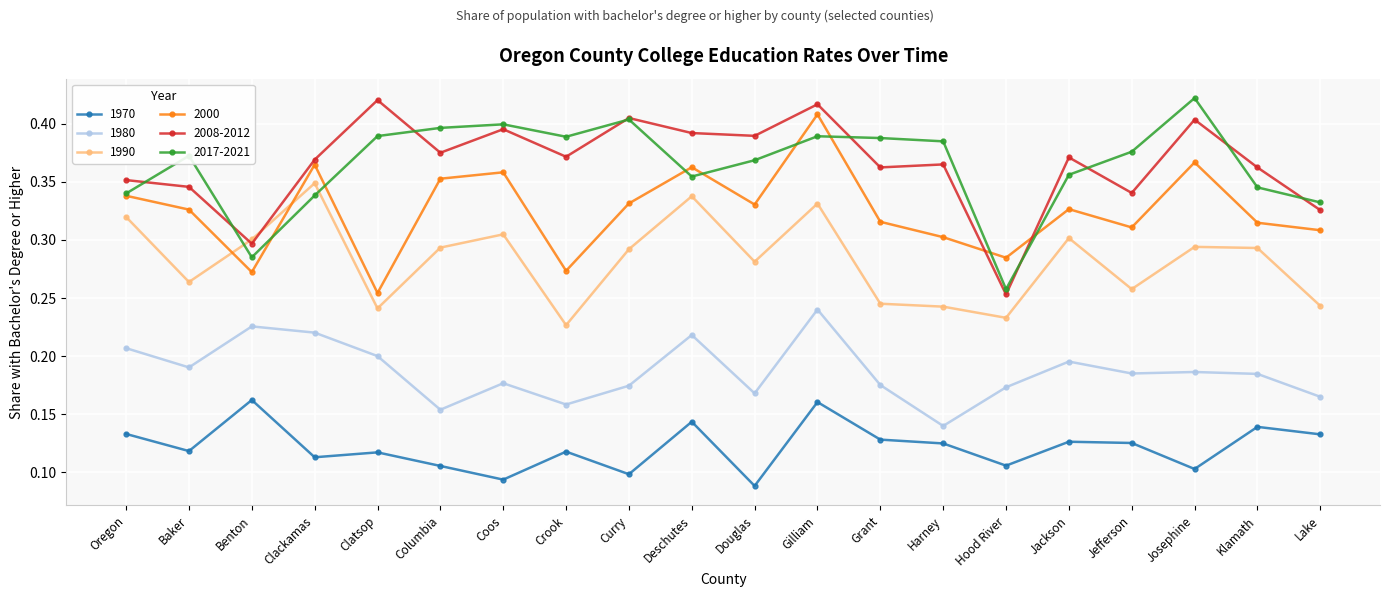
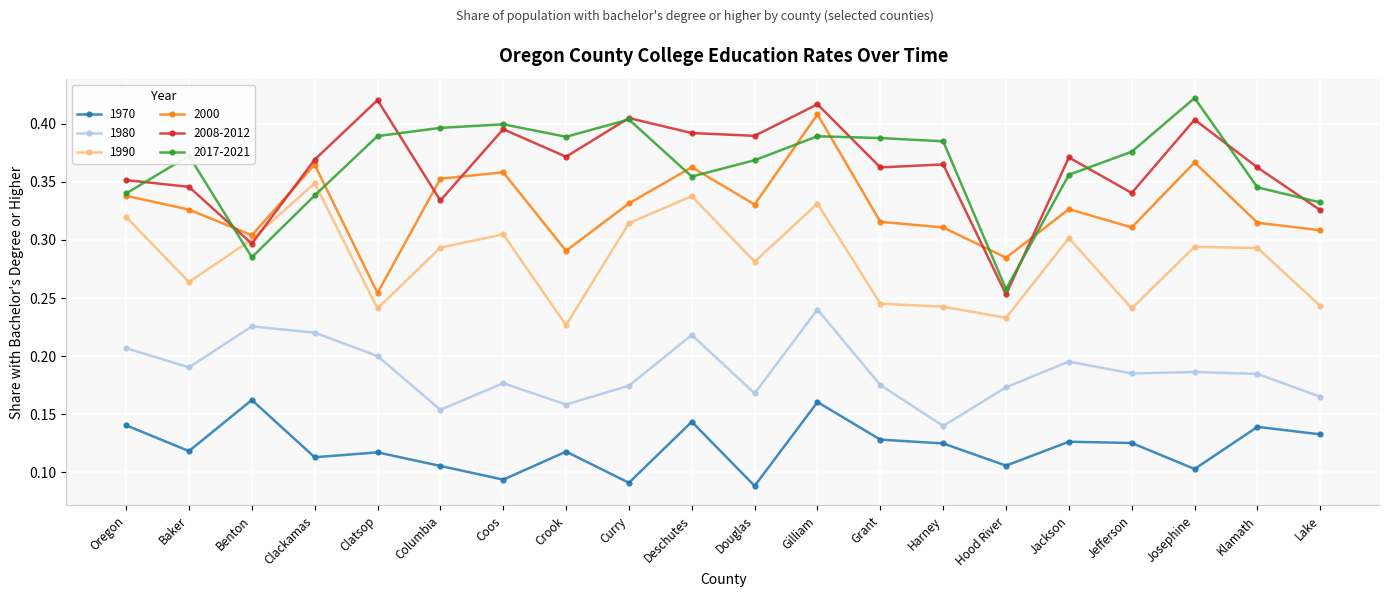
  {
    "1970": {
-     "Oregon": 0.133,
+     "Oregon": 0.140,
      "Baker": 0.118,
      "Benton": 0.162,
      "Clackamas": 0.113,
      "Clatsop": 0.117,
      "Columbia": 0.105,
      "Coos": 0.093,
      "Crook": 0.118,
-     "Curry": 0.098,
+     "Curry": 0.091,
      "Deschutes": 0.143,
      "Douglas": 0.088,
      "Gilliam": 0.160,
      "Grant": 0.128,
      "Harney": 0.125,
      "Hood River": 0.105,
      "Jackson": 0.126,
      "Jefferson": 0.125,
      "Josephine": 0.103,
      "Klamath": 0.139,
      "Lake": 0.132
    },
    "1980": {
      "Oregon": 0.207,
      "Baker": 0.190,
      "Benton": 0.225,
      "Clackamas": 0.220,
      "Clatsop": 0.200,
      "Columbia": 0.154,
      "Coos": 0.176,
      "Crook": 0.158,
      "Curry": 0.174,
      "Deschutes": 0.218,
      "Douglas": 0.168,
      "Gilliam": 0.240,
      "Grant": 0.175,
      "Harney": 0.140,
      "Hood River": 0.173,
      "Jackson": 0.195,
      "Jefferson": 0.185,
      "Josephine": 0.186,
      "Klamath": 0.184,
      "Lake": 0.165
    },
    "1990": {
      "Oregon": 0.320,
      "Baker": 0.264,
      "Benton": 0.300,
      "Clackamas": 0.349,
      "Clatsop": 0.241,
      "Columbia": 0.293,
      "Coos": 0.305,
      "Crook": 0.226,
-     "Curry": 0.292,
+     "Curry": 0.314,
      "Deschutes": 0.337,
      "Douglas": 0.281,
      "Gilliam": 0.331,
      "Grant": 0.245,
      "Harney": 0.242,
      "Hood River": 0.233,
      "Jackson": 0.301,
-     "Jefferson": 0.257,
+     "Jefferson": 0.241,
      "Josephine": 0.294,
      "Klamath": 0.293,
      "Lake": 0.243
    },
    "2000": {
      "Baker": 0.326,
-     "Benton": 0.272,
+     "Benton": 0.304,
      "Clackamas": 0.365,
      "Clatsop": 0.254,
      "Columbia": 0.352,
      "Coos": 0.358,
-     "Crook": 0.273,
+     "Crook": 0.290,
      "Curry": 0.331,
      "Deschutes": 0.362,
      "Douglas": 0.330,
      "Gilliam": 0.408,
      "Grant": 0.315,
-     "Harney": 0.302,
+     "Harney": 0.311,
      "Hood River": 0.284,
      "Jackson": 0.326,
      "Jefferson": 0.311,
      "Josephine": 0.367,
      "Klamath": 0.315,
      "Lake": 0.308
    },
    "2008-2012": {
      "Oregon": 0.351,
      "Baker": 0.345,
      "Benton": 0.297,
      "Clackamas": 0.369,
      "Clatsop": 0.420,
-     "Columbia": 0.375,
+     "Columbia": 0.334,
      "Coos": 0.395,
      "Crook": 0.371,
      "Deschutes": 0.392,
      "Douglas": 0.389,
      "Gilliam": 0.417,
      "Grant": 0.362,
      "Harney": 0.365,
      "Hood River": 0.253,
      "Jackson": 0.371,
      "Jefferson": 0.340,
      "Josephine": 0.403,
      "Klamath": 0.362,
      "Lake": 0.325
    },
    "2017-2021": {
      "Benton": 0.285,
      "Clackamas": 0.338,
      "Clatsop": 0.389,
      "Columbia": 0.396,
      "Coos": 0.399,
      "Crook": 0.389,
      "Deschutes": 0.354,
      "Douglas": 0.368,
      "Gilliam": 0.389,
      "Grant": 0.388,
      "Harney": 0.385,
      "Hood River": 0.257,
      "Jackson": 0.356,
      "Jefferson": 0.376,
      "Josephine": 0.422,
      "Klamath": 0.345,
      "Lake": 0.332
    }
  }
